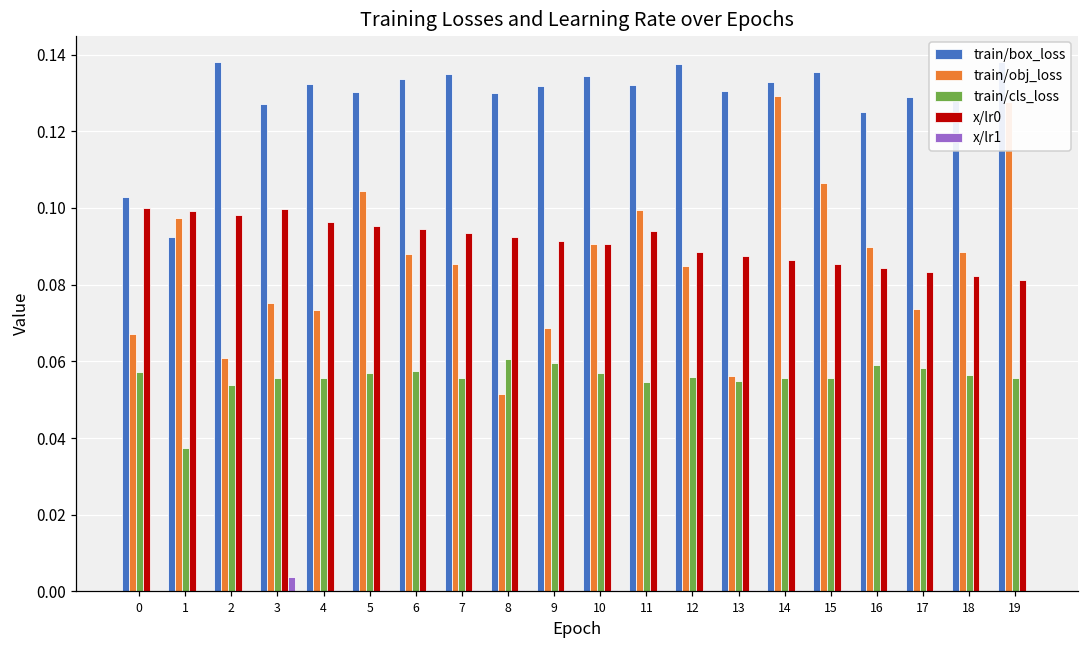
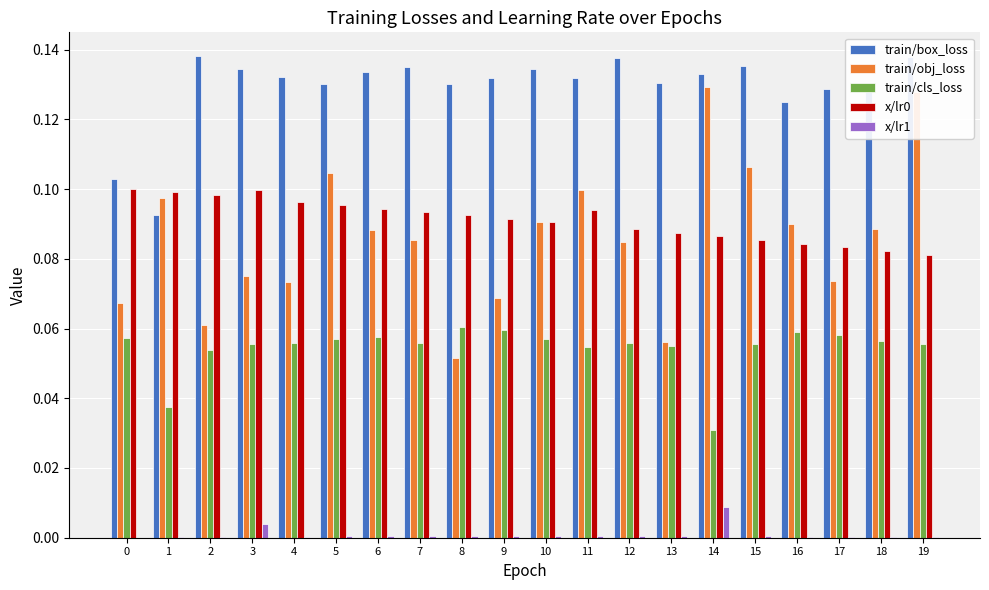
  {
    "train/box_loss": {
      "0": 0.103,
      "1": 0.093,
      "2": 0.138,
-     "3": 0.127,
+     "3": 0.134,
      "4": 0.132,
      "5": 0.130,
      "6": 0.134,
      "7": 0.135,
      "8": 0.130,
      "9": 0.132,
      "10": 0.134,
      "11": 0.132,
      "12": 0.138,
      "13": 0.130,
      "14": 0.133,
      "15": 0.135,
      "16": 0.125,
      "17": 0.129
    },
    "train/obj_loss": {
      "0": 0.067,
      "1": 0.097,
      "2": 0.061,
      "3": 0.075,
      "4": 0.073,
      "5": 0.105,
      "6": 0.088,
      "7": 0.085,
      "8": 0.052,
      "9": 0.069,
      "10": 0.091,
      "11": 0.100,
      "12": 0.085,
      "13": 0.056,
      "14": 0.129,
      "15": 0.106,
      "16": 0.090,
      "17": 0.074,
      "18": 0.089
    },
    "train/cls_loss": {
      "0": 0.057,
      "1": 0.037,
      "2": 0.054,
      "3": 0.056,
      "4": 0.056,
      "5": 0.057,
      "6": 0.058,
      "7": 0.056,
      "8": 0.061,
      "9": 0.060,
      "10": 0.057,
      "11": 0.055,
      "12": 0.056,
      "13": 0.055,
-     "14": 0.056,
+     "14": 0.031,
      "15": 0.056,
      "16": 0.059,
      "17": 0.058,
      "18": 0.057,
      "19": 0.056
    },
    "x/lr0": {
      "0": 0.100,
      "1": 0.099,
      "2": 0.098,
      "3": 0.100,
      "4": 0.096,
      "5": 0.095,
      "6": 0.094,
      "7": 0.093,
      "8": 0.092,
      "9": 0.091,
      "10": 0.091,
      "11": 0.094,
      "12": 0.088,
      "13": 0.087,
      "14": 0.086,
      "15": 0.085,
      "16": 0.084,
      "17": 0.083,
      "18": 0.082,
      "19": 0.081
    },
    "x/lr1": {
      "0": 0.000,
      "3": 0.004,
-     "14": 0.000
+     "14": 0.009
    }
  }
